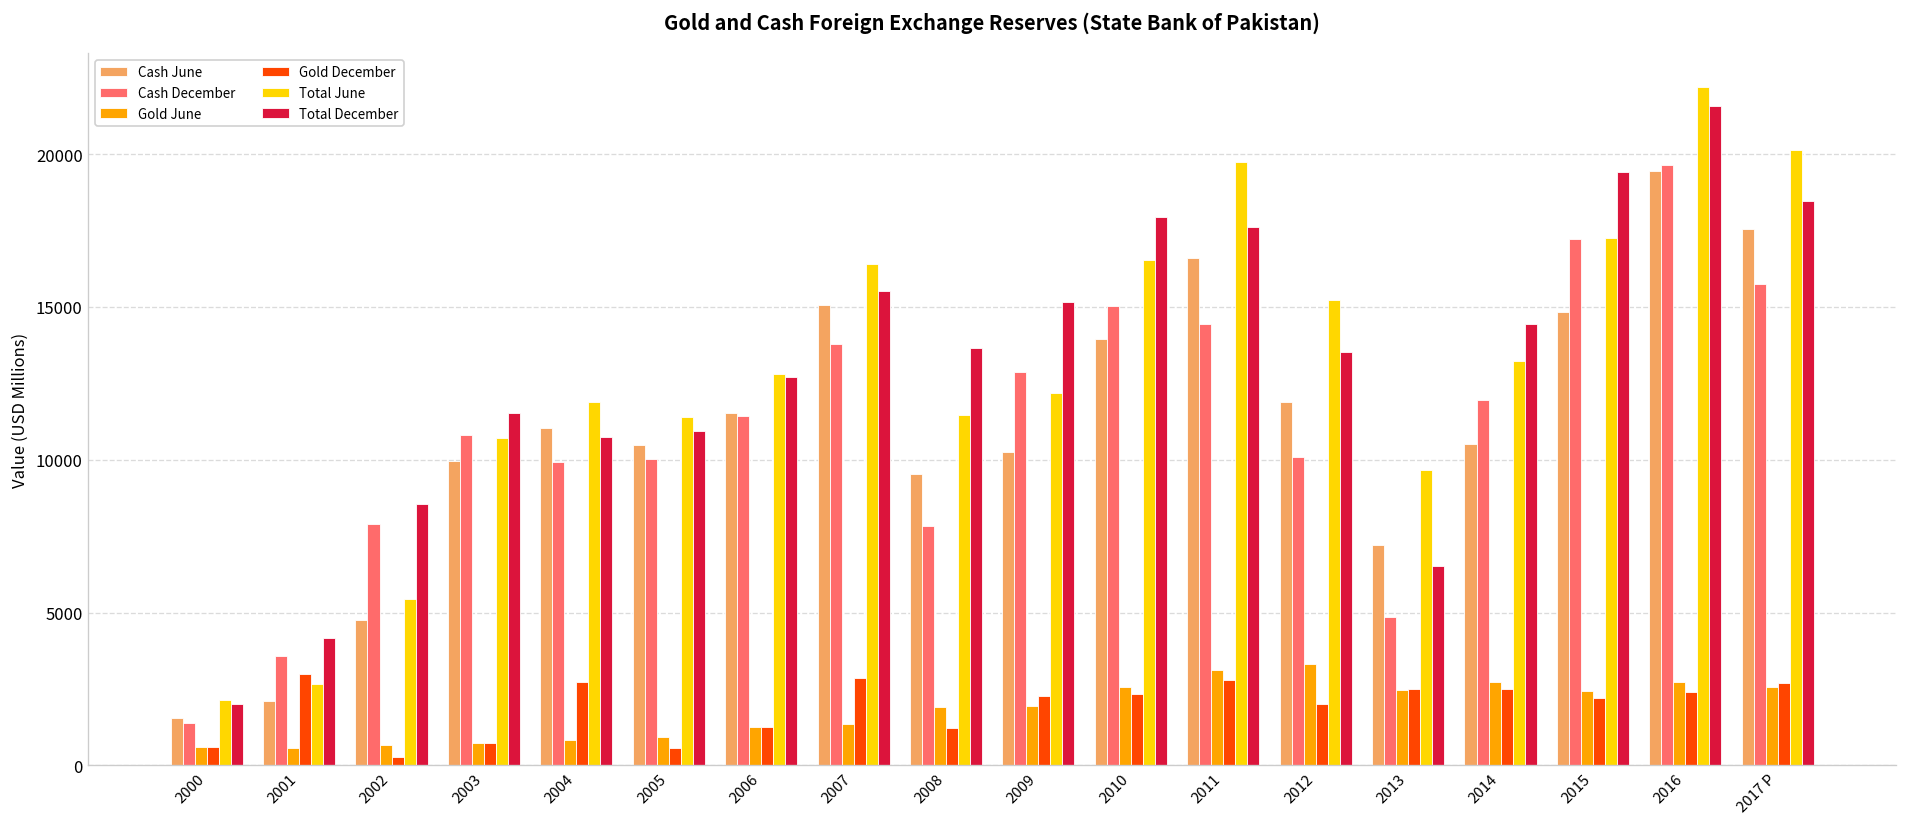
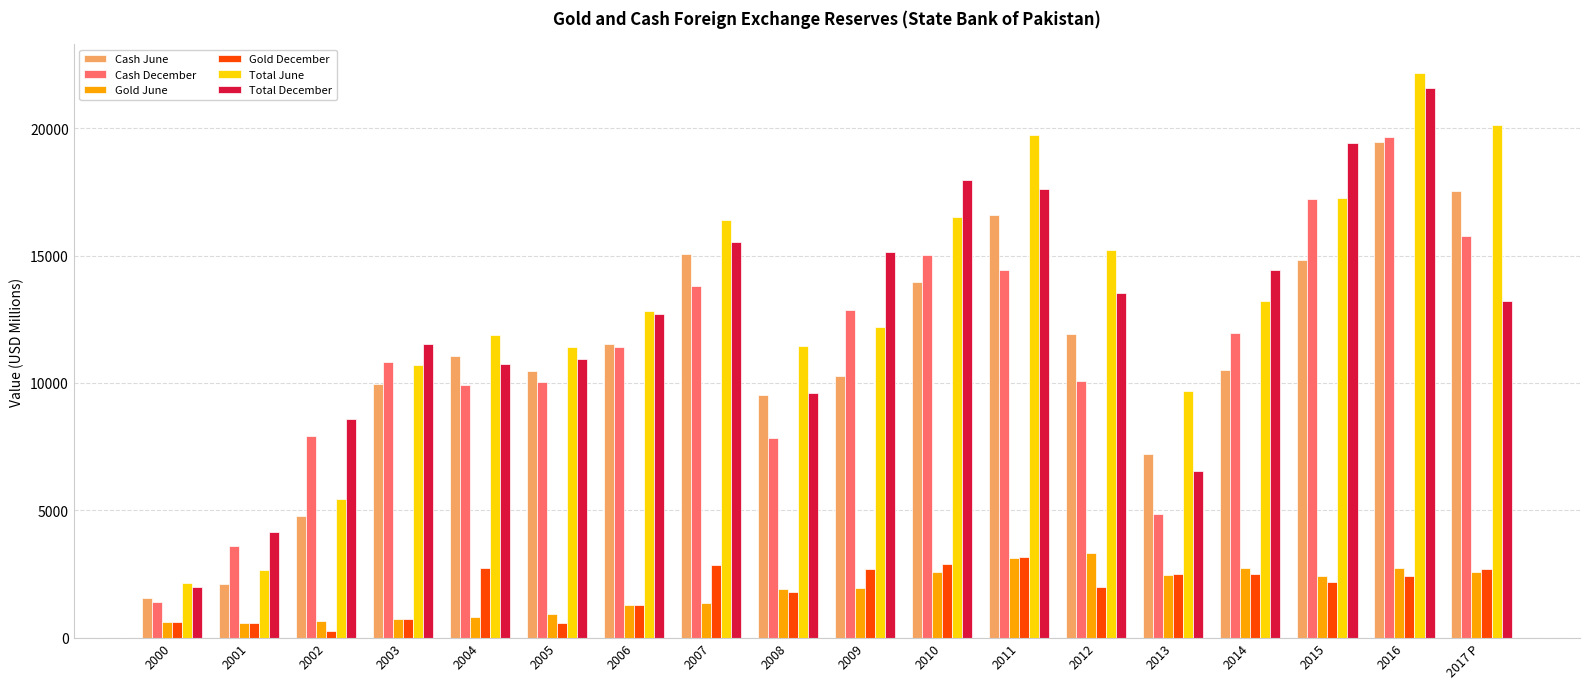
  {
    "Gold December": {
      "2000": 600,
-     "2001": 3000,
+     "2001": 600,
      "2002": 300,
      "2003": 700,
      "2004": 2700,
      "2005": 600,
      "2006": 1300,
      "2007": 2800,
-     "2008": 1200,
-     "2009": 2300,
-     "2010": 2300,
-     "2011": 2800,
+     "2008": 1800,
+     "2009": 2700,
+     "2010": 2900,
+     "2011": 3200,
      "2012": 2000,
      "2013": 2500,
      "2014": 2500,
      "2015": 2200,
      "2016": 2400,
      "2017 P": 2700
    },
    "Total December": {
      "2000": 2000,
      "2001": 4200,
      "2002": 8600,
      "2003": 11500,
      "2004": 10800,
      "2005": 10900,
      "2006": 12700,
      "2007": 15500,
-     "2008": 13700,
+     "2008": 9600,
      "2009": 15100,
      "2010": 18000,
      "2011": 17600,
      "2012": 13500,
      "2013": 6500,
      "2014": 14400,
      "2015": 19400,
      "2016": 21600,
-     "2017 P": 18500
+     "2017 P": 13200
    }
  }
